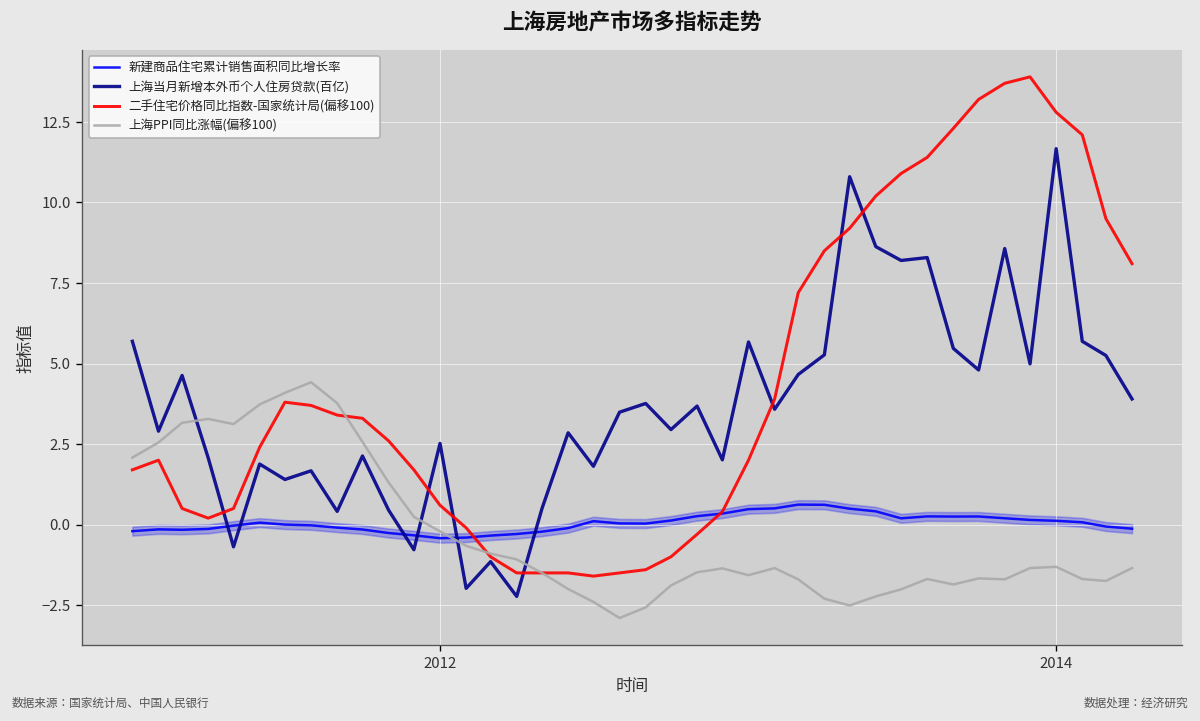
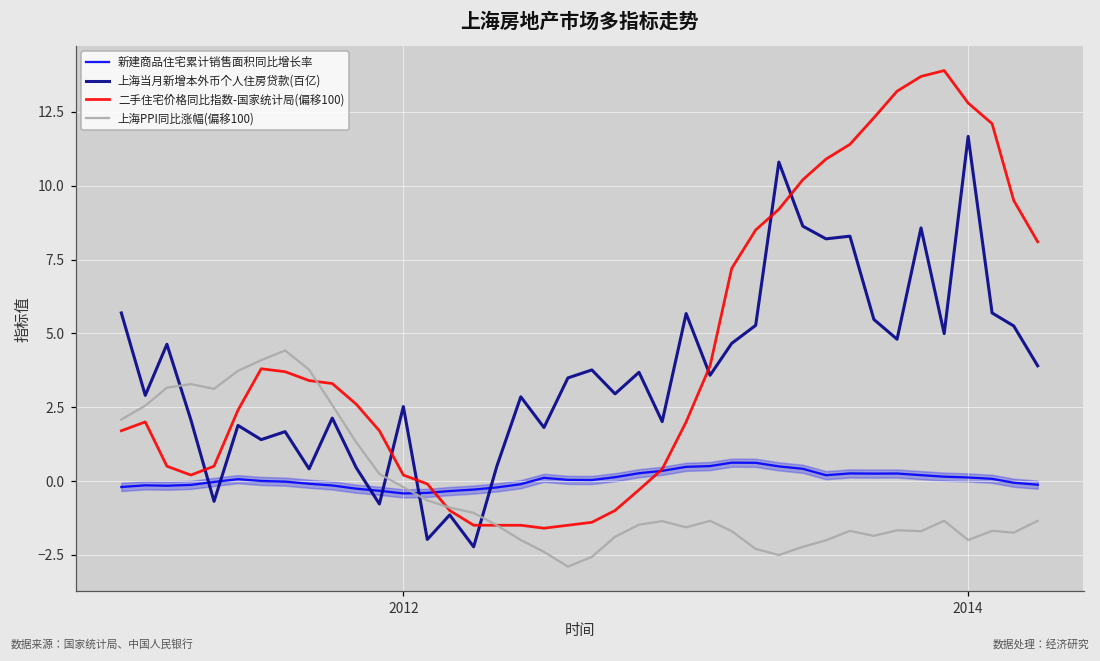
  {
    "上海当月新增本外币个人住房贷款(百亿)": {
      "2012": 2.5,
      "2014": 11.7
    },
    "二手住宅价格同比指数-国家统计局(偏移100)": {
-     "2012": 0.6,
+     "2012": 0.2,
      "2014": 12.8
    },
    "上海PPI同比涨幅(偏移100)": {
-     "2014": -1.3
+     "2014": -2.0
    }
  }
